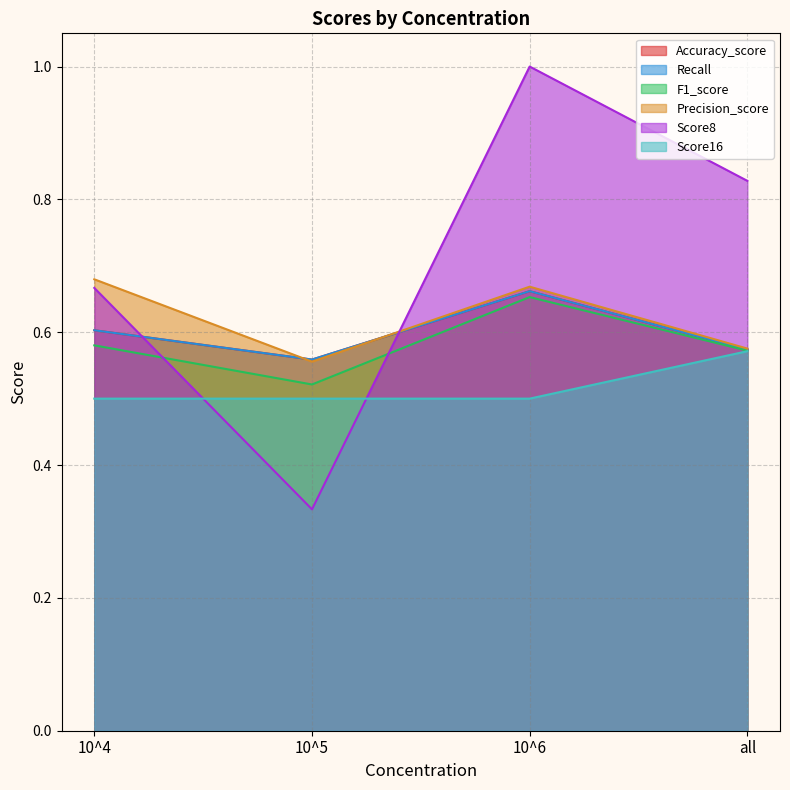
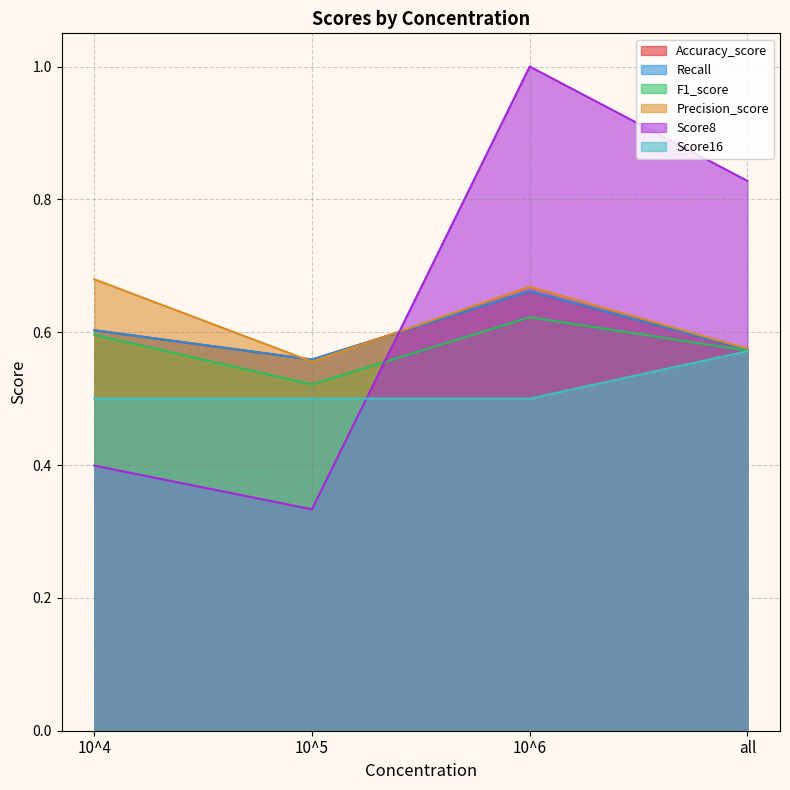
  {
    "F1_score": {
-     "10^4": 0.58,
+     "10^4": 0.60,
      "10^5": 0.52,
-     "10^6": 0.65
+     "10^6": 0.62
    },
    "Precision_score": {
      "10^4": 0.68,
      "10^6": 0.67
    },
    "Score8": {
-     "10^4": 0.67,
+     "10^4": 0.40,
      "10^5": 0.33,
      "10^6": 1.00,
      "all": 0.83
    }
  }
